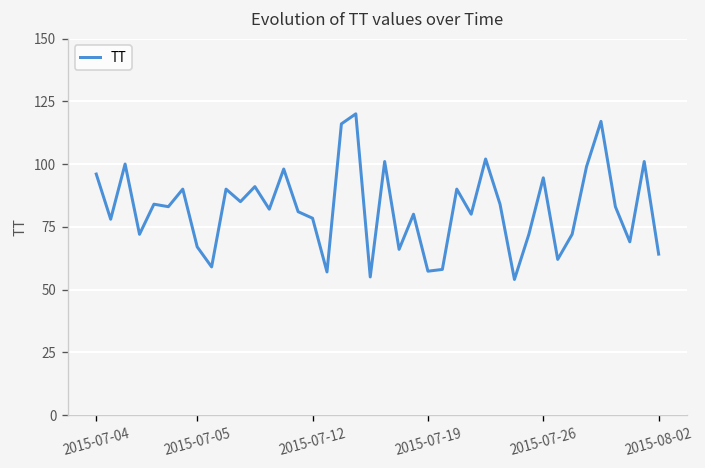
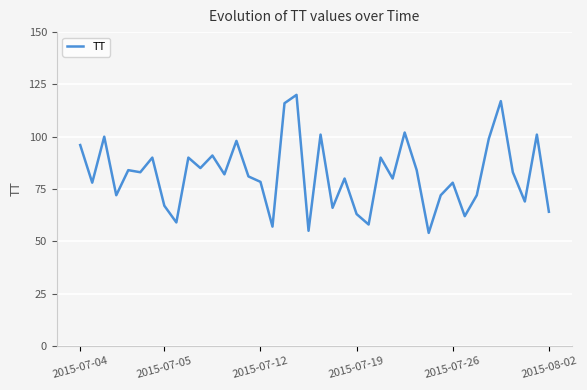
  {
    "2015-07-04": 96,
    "2015-07-05": 67,
    "2015-07-12": 78,
-   "2015-07-19": 57,
-   "2015-07-26": 95,
+   "2015-07-19": 63,
+   "2015-07-26": 78,
    "2015-08-02": 64
  }
